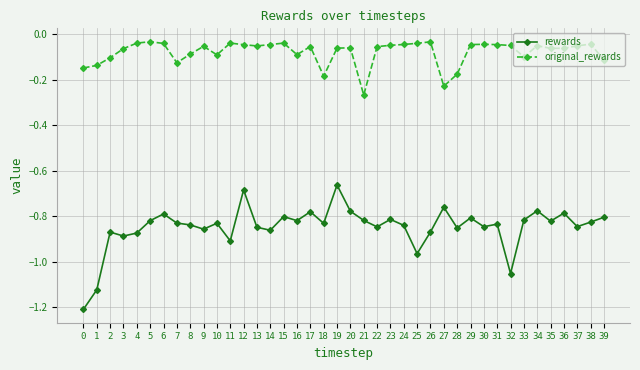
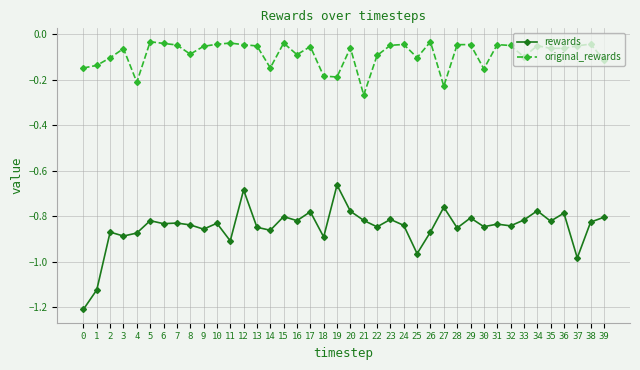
  {
    "rewards": {
      "0": -1.21,
      "1": -1.12,
      "2": -0.87,
      "3": -0.89,
      "4": -0.87,
      "5": -0.82,
-     "6": -0.79,
+     "6": -0.83,
      "7": -0.83,
      "8": -0.84,
      "9": -0.86,
      "10": -0.83,
      "11": -0.91,
      "12": -0.68,
      "13": -0.85,
      "14": -0.86,
      "15": -0.80,
      "16": -0.82,
      "17": -0.78,
-     "18": -0.83,
+     "18": -0.89,
      "19": -0.66,
      "20": -0.78,
      "21": -0.82,
      "22": -0.85,
      "23": -0.81,
      "24": -0.84,
      "25": -0.96,
      "26": -0.87,
      "27": -0.76,
      "28": -0.85,
      "29": -0.81,
      "30": -0.85,
      "31": -0.83,
-     "32": -1.05,
+     "32": -0.84,
      "33": -0.82,
      "34": -0.78,
      "35": -0.82,
      "36": -0.79,
-     "37": -0.85,
+     "37": -0.98,
      "38": -0.83,
      "39": -0.80
    },
    "original_rewards": {
      "0": -0.15,
      "1": -0.14,
      "2": -0.10,
      "3": -0.06,
-     "4": -0.04,
+     "4": -0.21,
      "5": -0.03,
      "6": -0.04,
-     "7": -0.13,
+     "7": -0.05,
      "8": -0.09,
      "9": -0.05,
-     "10": -0.09,
+     "10": -0.04,
      "11": -0.04,
      "12": -0.05,
      "13": -0.05,
-     "14": -0.05,
+     "14": -0.15,
      "15": -0.04,
      "16": -0.09,
      "17": -0.05,
      "18": -0.18,
-     "19": -0.06,
+     "19": -0.19,
      "20": -0.06,
      "21": -0.27,
-     "22": -0.05,
+     "22": -0.09,
      "23": -0.05,
      "24": -0.04,
-     "25": -0.04,
+     "25": -0.10,
      "26": -0.03,
      "27": -0.23,
-     "28": -0.18,
+     "28": -0.05,
      "29": -0.05,
-     "30": -0.04,
+     "30": -0.15,
      "31": -0.05,
      "32": -0.05
    }
  }
